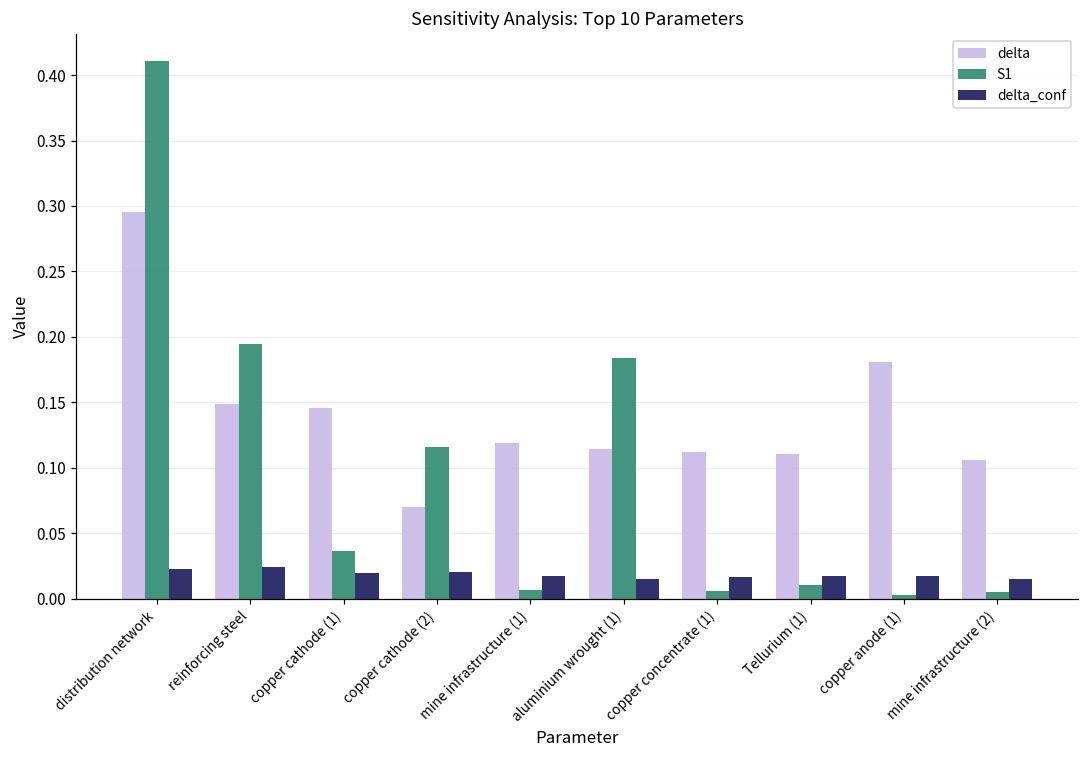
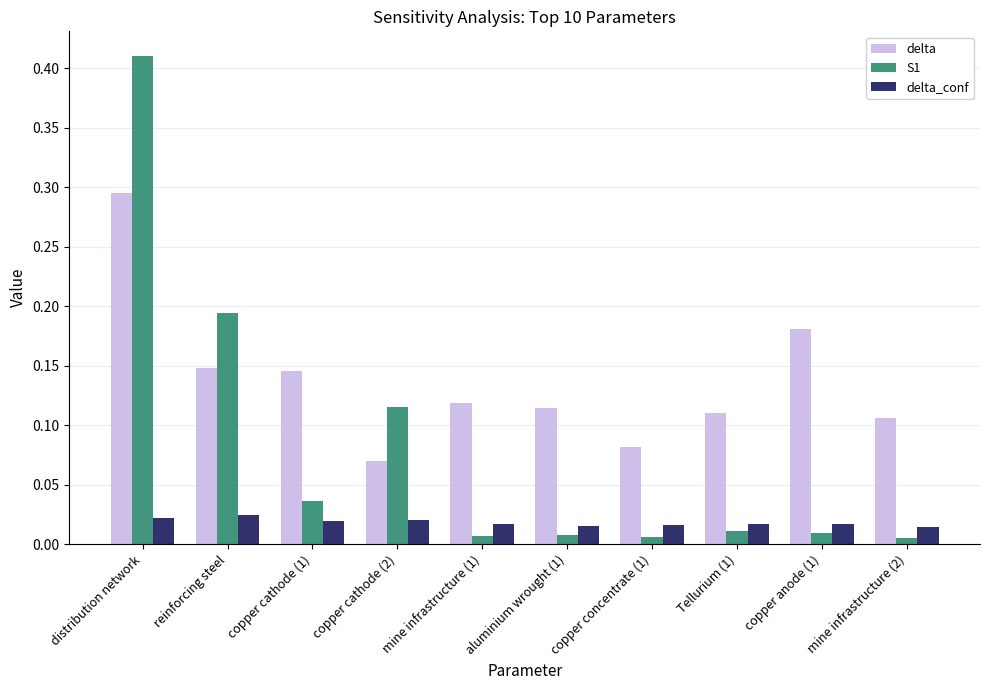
  {
    "delta": {
      "distribution network": 0.295,
      "reinforcing steel": 0.148,
      "copper cathode (1)": 0.146,
      "copper cathode (2)": 0.070,
      "mine infrastructure (1)": 0.119,
      "aluminium wrought (1)": 0.114,
-     "copper concentrate (1)": 0.112,
+     "copper concentrate (1)": 0.082,
      "Tellurium (1)": 0.111,
      "copper anode (1)": 0.180,
      "mine infrastructure (2)": 0.106
    },
    "S1": {
      "distribution network": 0.411,
      "reinforcing steel": 0.194,
      "copper cathode (1)": 0.036,
      "copper cathode (2)": 0.116,
      "mine infrastructure (1)": 0.007,
-     "aluminium wrought (1)": 0.184,
+     "aluminium wrought (1)": 0.008,
      "copper concentrate (1)": 0.006,
      "Tellurium (1)": 0.011,
-     "copper anode (1)": 0.002,
+     "copper anode (1)": 0.009,
      "mine infrastructure (2)": 0.005
    },
    "delta_conf": {
      "distribution network": 0.022,
      "reinforcing steel": 0.024,
      "copper cathode (1)": 0.020,
      "copper cathode (2)": 0.020,
      "mine infrastructure (1)": 0.017,
      "aluminium wrought (1)": 0.015,
      "copper concentrate (1)": 0.016,
      "Tellurium (1)": 0.017,
      "copper anode (1)": 0.017,
      "mine infrastructure (2)": 0.015
    }
  }
